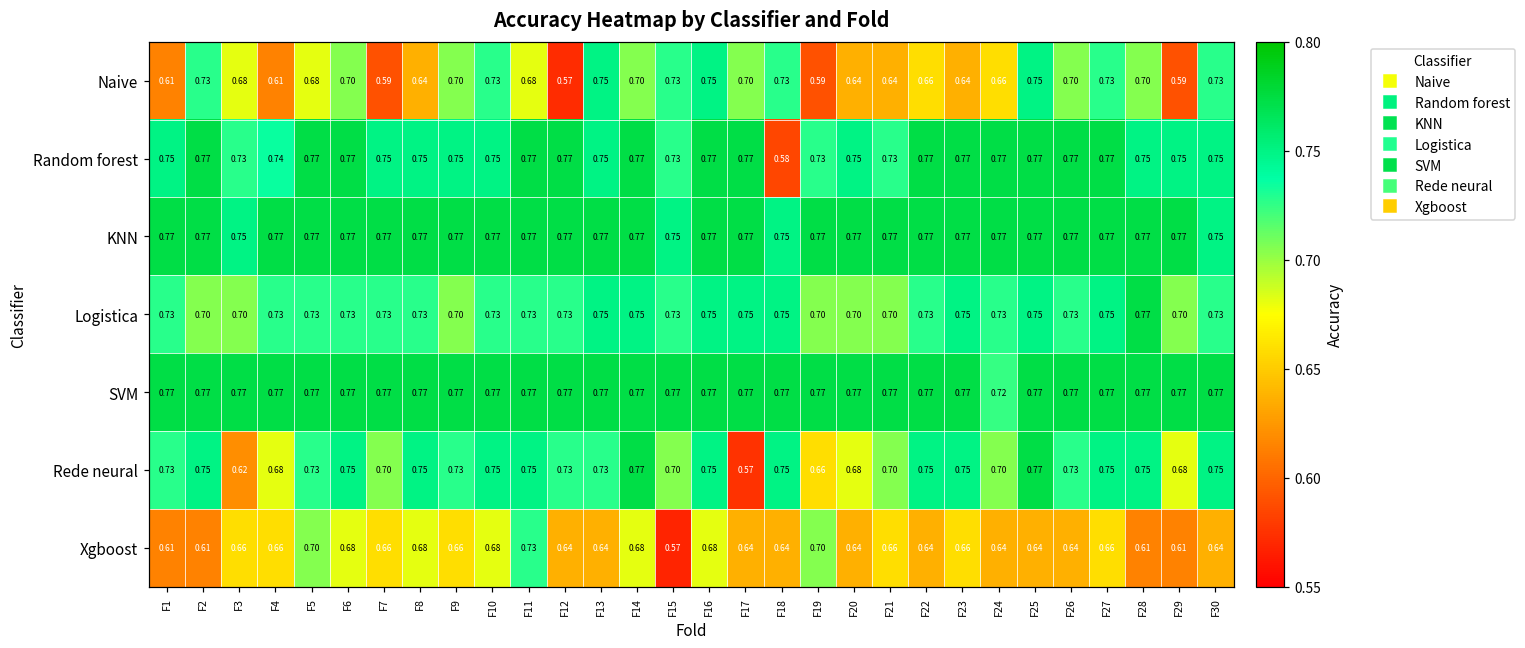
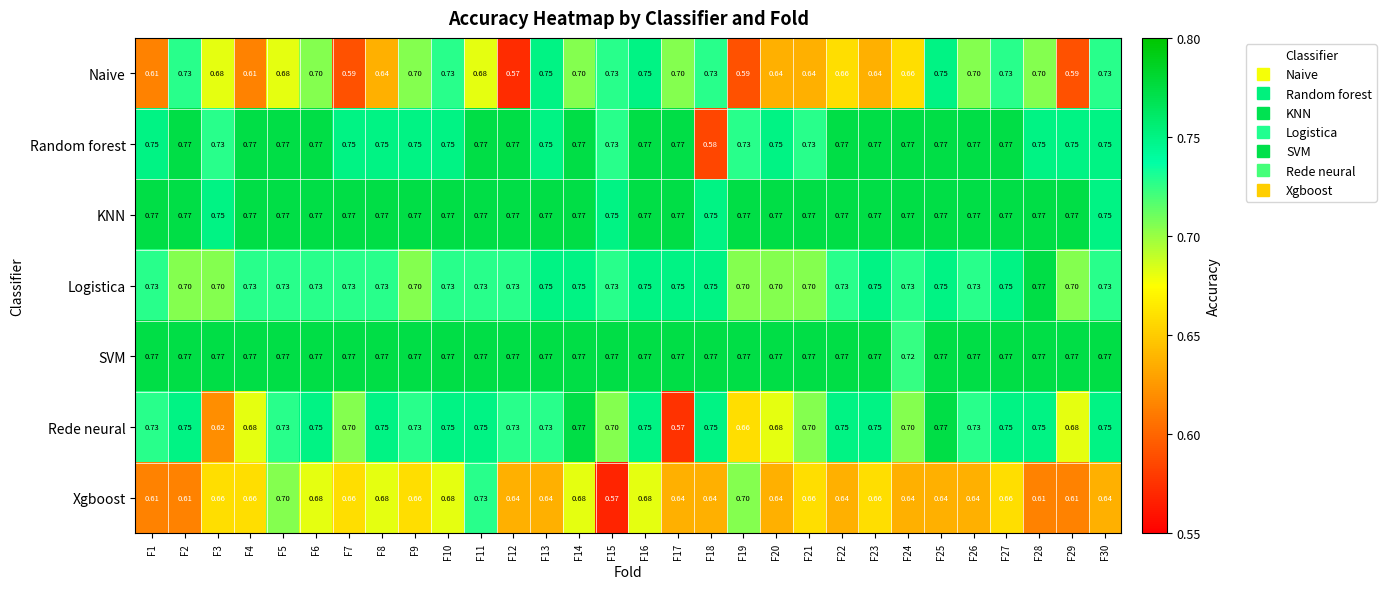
  {
    "Random forest": {
      "F1": 0.75,
      "F2": 0.77,
      "F3": 0.73,
-     "F4": 0.74,
+     "F4": 0.77,
      "F5": 0.77,
      "F6": 0.77,
      "F7": 0.75,
      "F8": 0.75,
      "F9": 0.75,
      "F10": 0.75,
      "F11": 0.77,
      "F12": 0.77,
      "F13": 0.75,
      "F14": 0.77,
      "F15": 0.73,
      "F16": 0.77,
      "F17": 0.77,
      "F18": 0.58,
      "F19": 0.73,
      "F20": 0.75,
      "F21": 0.73,
      "F22": 0.77,
      "F23": 0.77,
      "F24": 0.77,
      "F25": 0.77,
      "F26": 0.77,
      "F27": 0.77,
      "F28": 0.75,
      "F29": 0.75,
      "F30": 0.75
    }
  }
